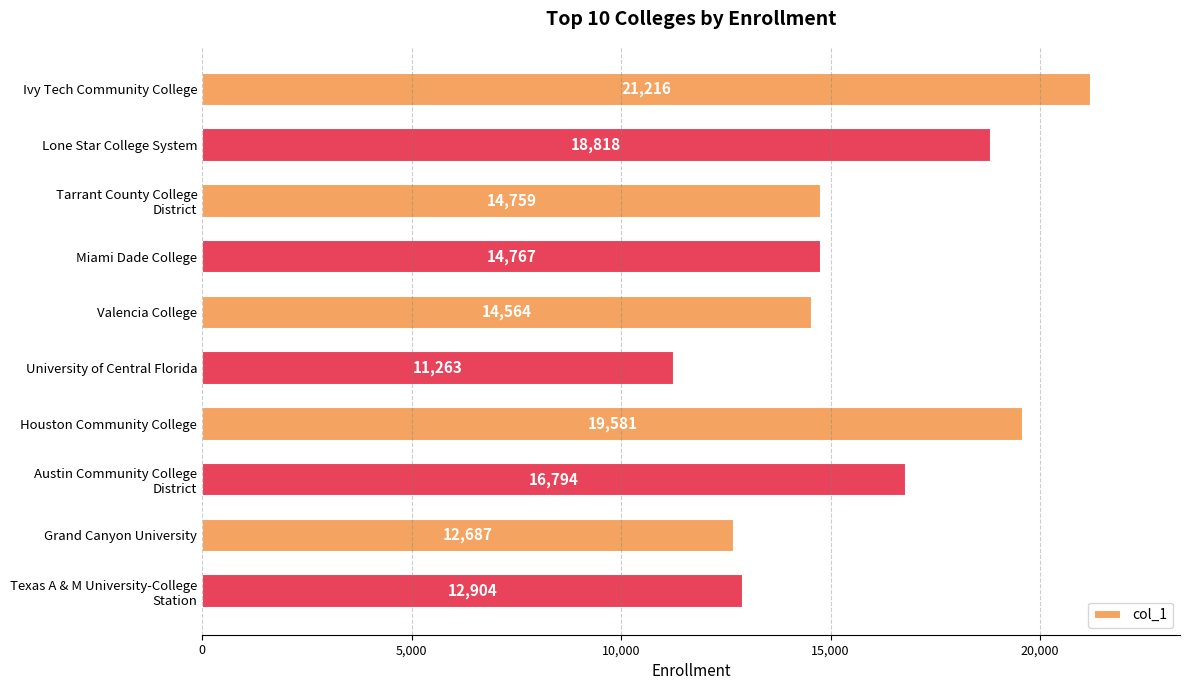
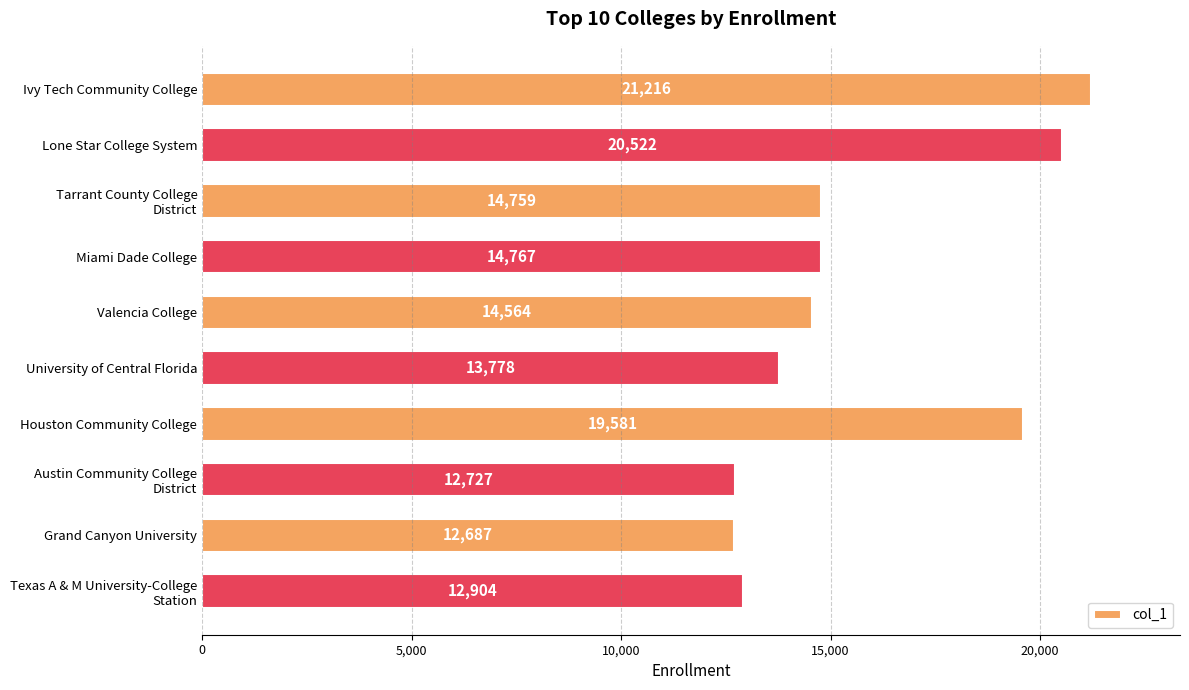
  {
    "Ivy Tech Community College": "21,216",
-   "Lone Star College System": "18,818",
+   "Lone Star College System": "20,522",
    "Tarrant County College District": "14,759",
    "Miami Dade College": "14,767",
    "Valencia College": "14,564",
-   "University of Central Florida": "11,263",
+   "University of Central Florida": "13,778",
    "Houston Community College": "19,581",
-   "Austin Community College District": "16,794",
+   "Austin Community College District": "12,727",
    "Grand Canyon University": "12,687",
    "Texas A & M University-College Station": "12,904"
  }
